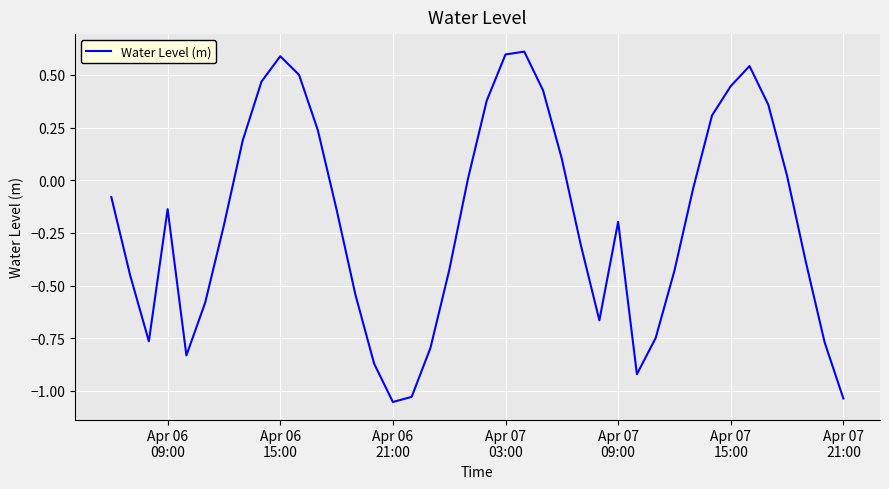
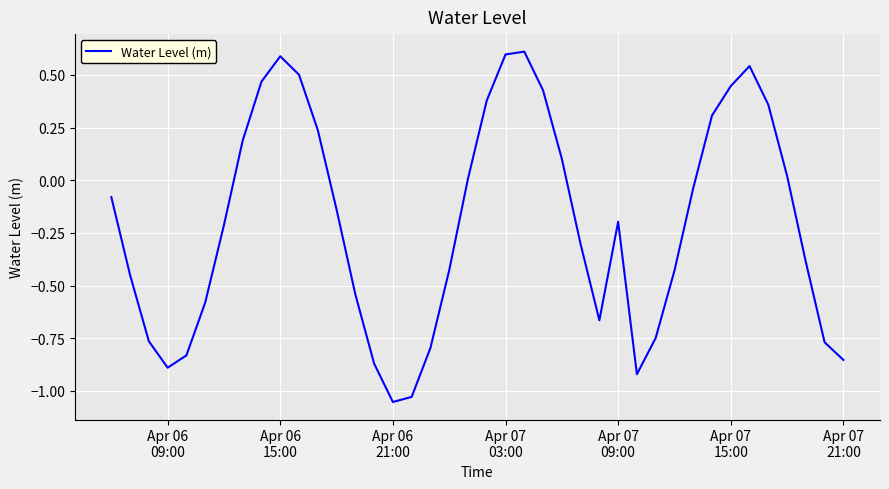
  {
-   "Apr 06 09:00": -0.14,
+   "Apr 06 09:00": -0.89,
    "Apr 06 15:00": 0.59,
    "Apr 06 21:00": -1.05,
    "Apr 07 03:00": 0.60,
    "Apr 07 09:00": -0.20,
    "Apr 07 15:00": 0.45,
-   "Apr 07 21:00": -1.04
+   "Apr 07 21:00": -0.85
  }
